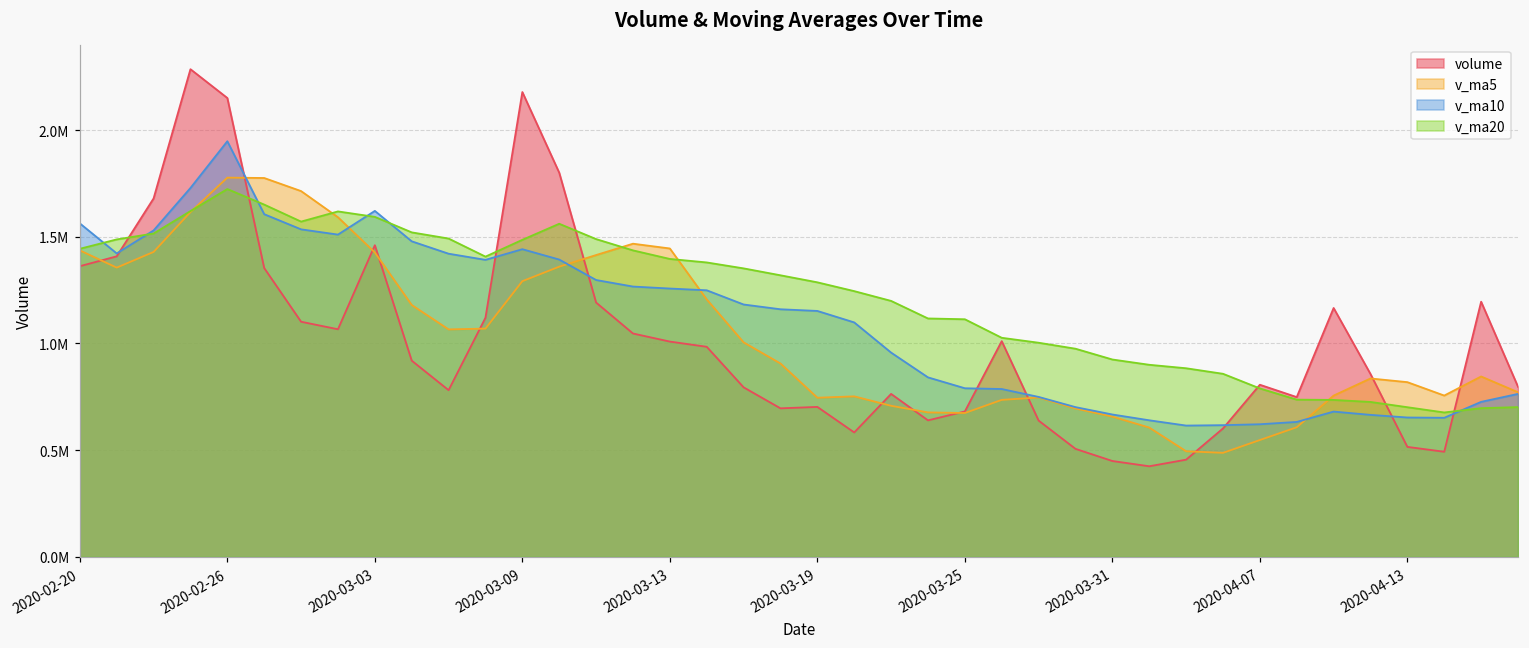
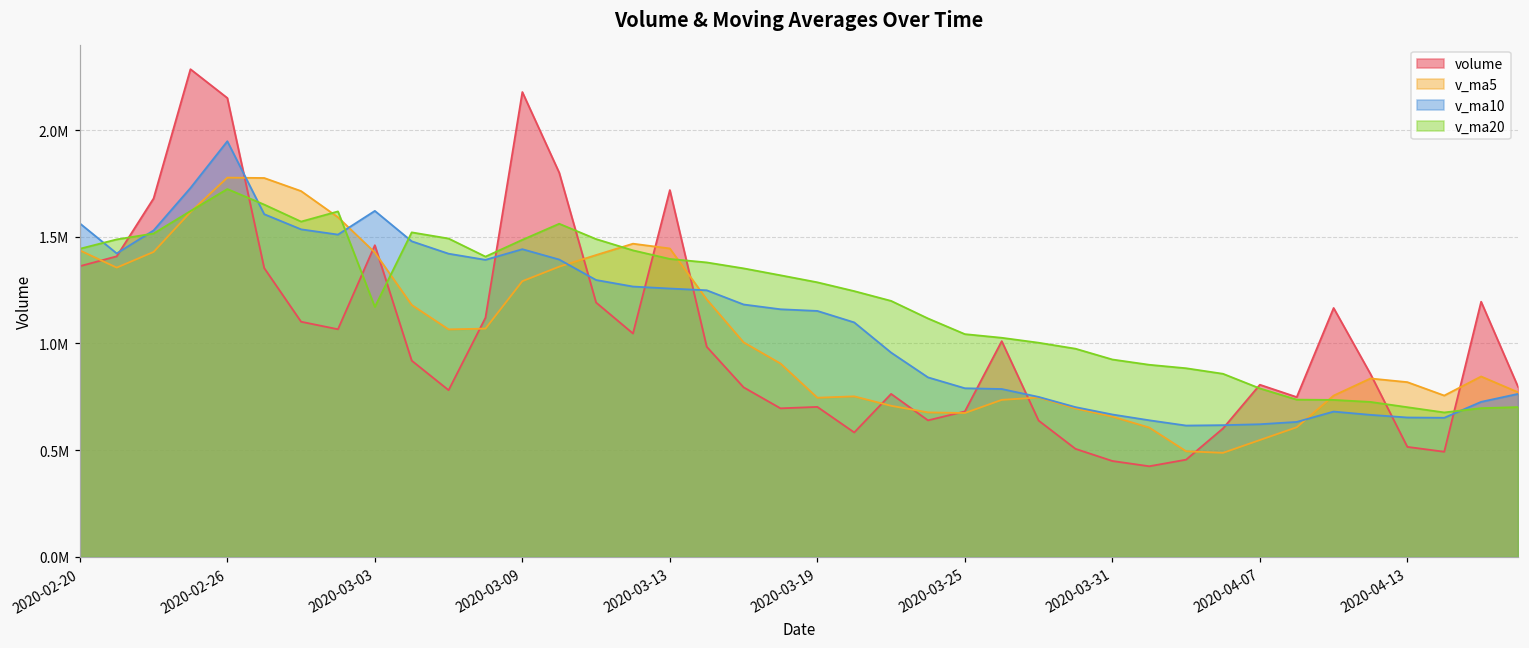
  {
    "volume": {
      "2020-02-20": 1360000,
      "2020-02-26": 2150000,
      "2020-03-03": 1460000,
      "2020-03-09": 2180000,
-     "2020-03-13": 1010000,
+     "2020-03-13": 1720000,
      "2020-03-19": 700000,
      "2020-03-31": 450000,
      "2020-04-07": 810000,
      "2020-04-13": 510000
    },
    "v_ma5": {
      "2020-02-26": 1780000,
      "2020-03-03": 1430000,
      "2020-03-09": 1290000,
      "2020-03-13": 1440000,
      "2020-03-19": 750000,
      "2020-04-07": 550000,
      "2020-04-13": 820000
    },
    "v_ma10": {
      "2020-02-20": 1560000,
      "2020-02-26": 1950000,
      "2020-03-03": 1620000,
      "2020-03-09": 1440000,
      "2020-03-13": 1260000,
      "2020-03-19": 1150000,
      "2020-03-25": 790000,
      "2020-04-07": 620000,
      "2020-04-13": 650000
    },
    "v_ma20": {
      "2020-02-26": 1720000,
-     "2020-03-03": 1590000,
+     "2020-03-03": 1170000,
      "2020-03-09": 1490000,
      "2020-03-13": 1400000,
      "2020-03-19": 1290000,
-     "2020-03-25": 1110000,
+     "2020-03-25": 1040000,
      "2020-03-31": 920000,
      "2020-04-07": 790000,
      "2020-04-13": 700000
    }
  }
